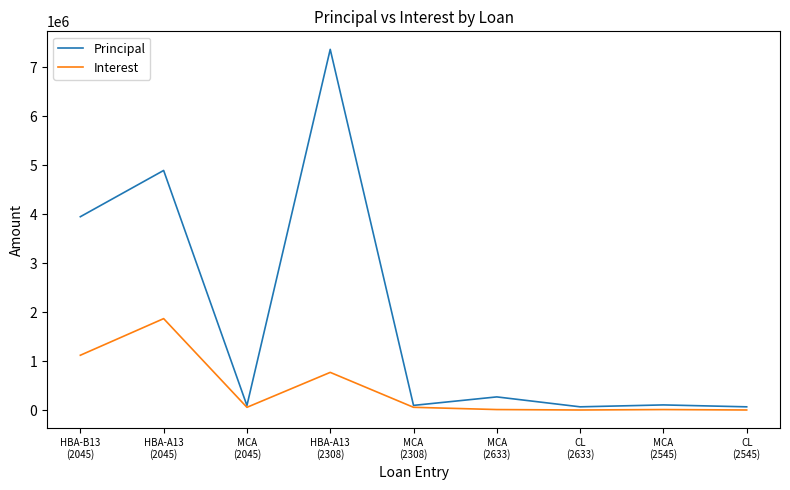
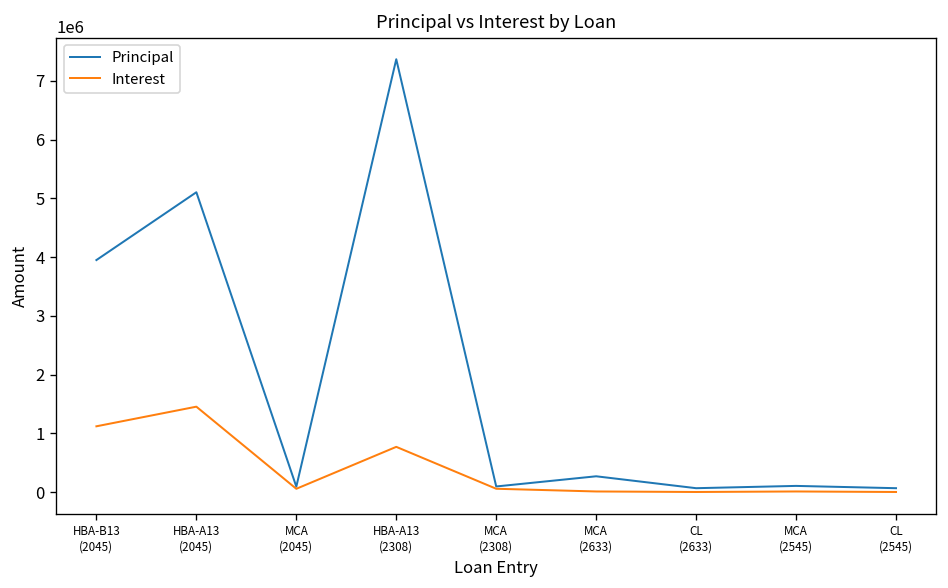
  {
    "Principal": {
      "HBA-B13 (2045)": 4000000,
-     "HBA-A13 (2045)": 4900000,
+     "HBA-A13 (2045)": 5100000,
      "HBA-A13 (2308)": 7400000,
      "MCA (2633)": 300000,
      "CL (2633)": 100000,
      "MCA (2545)": 100000,
      "CL (2545)": 100000
    },
    "Interest": {
      "HBA-B13 (2045)": 1100000,
-     "HBA-A13 (2045)": 1900000,
+     "HBA-A13 (2045)": 1500000,
      "HBA-A13 (2308)": 800000,
      "MCA (2633)": 0,
      "CL (2633)": 0,
      "MCA (2545)": 0,
      "CL (2545)": 0
    }
  }
